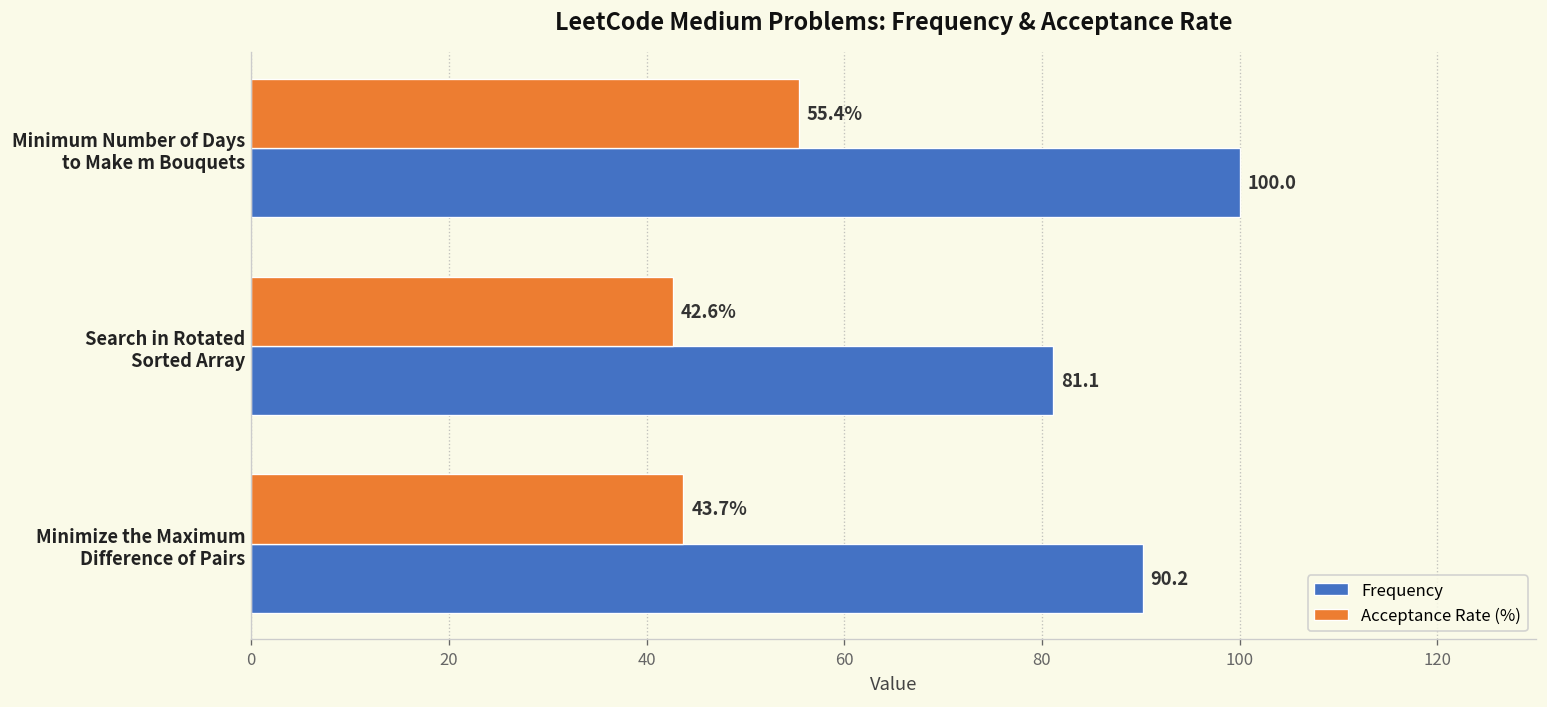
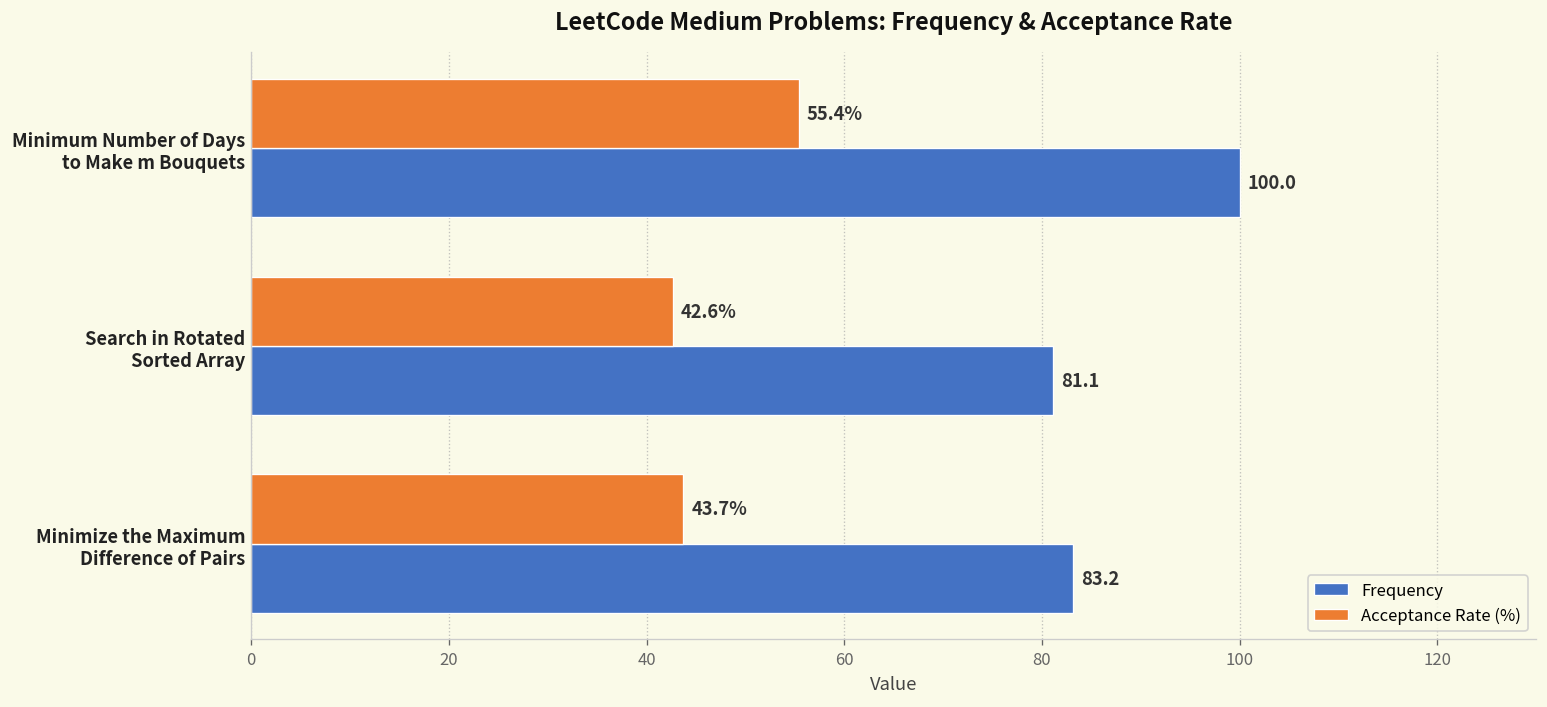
  {
    "Frequency": {
      "Minimum Number of Days to Make m Bouquets": "100.0",
      "Search in Rotated Sorted Array": "81.1",
-     "Minimize the Maximum Difference of Pairs": "90.2"
+     "Minimize the Maximum Difference of Pairs": "83.2"
    },
    "Acceptance Rate (%)": {
      "Minimum Number of Days to Make m Bouquets": "55.4%",
      "Search in Rotated Sorted Array": "42.6%",
      "Minimize the Maximum Difference of Pairs": "43.7%"
    }
  }
